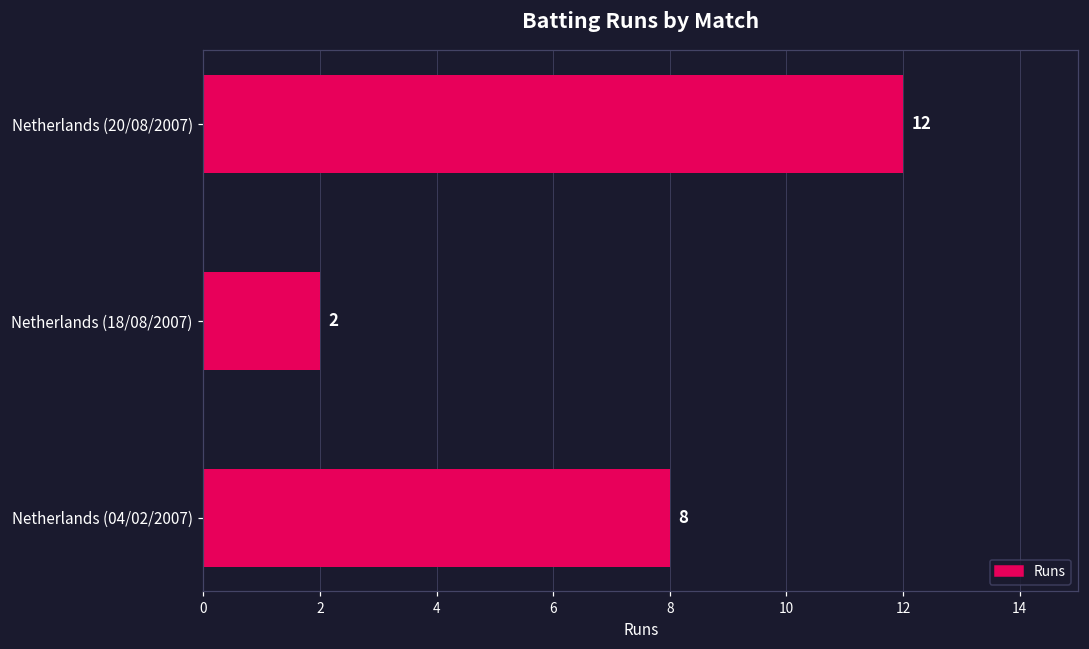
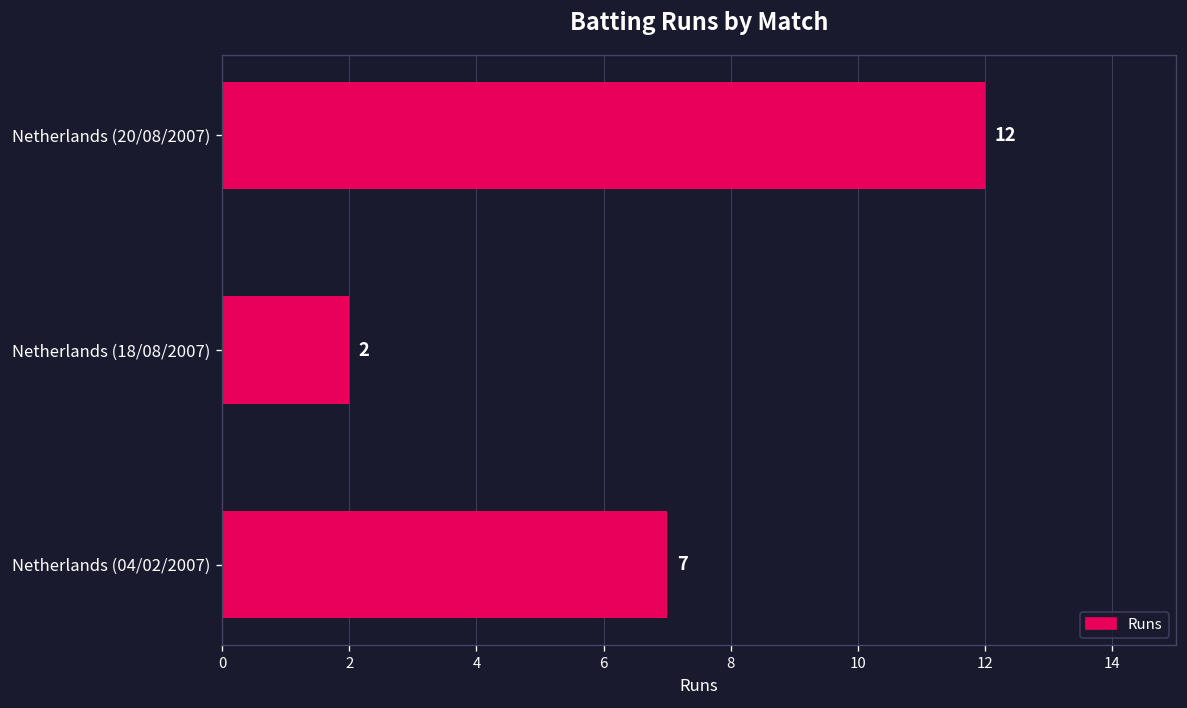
  {
    "Netherlands (20/08/2007)": 12,
    "Netherlands (18/08/2007)": 2,
-   "Netherlands (04/02/2007)": 8
+   "Netherlands (04/02/2007)": 7
  }
